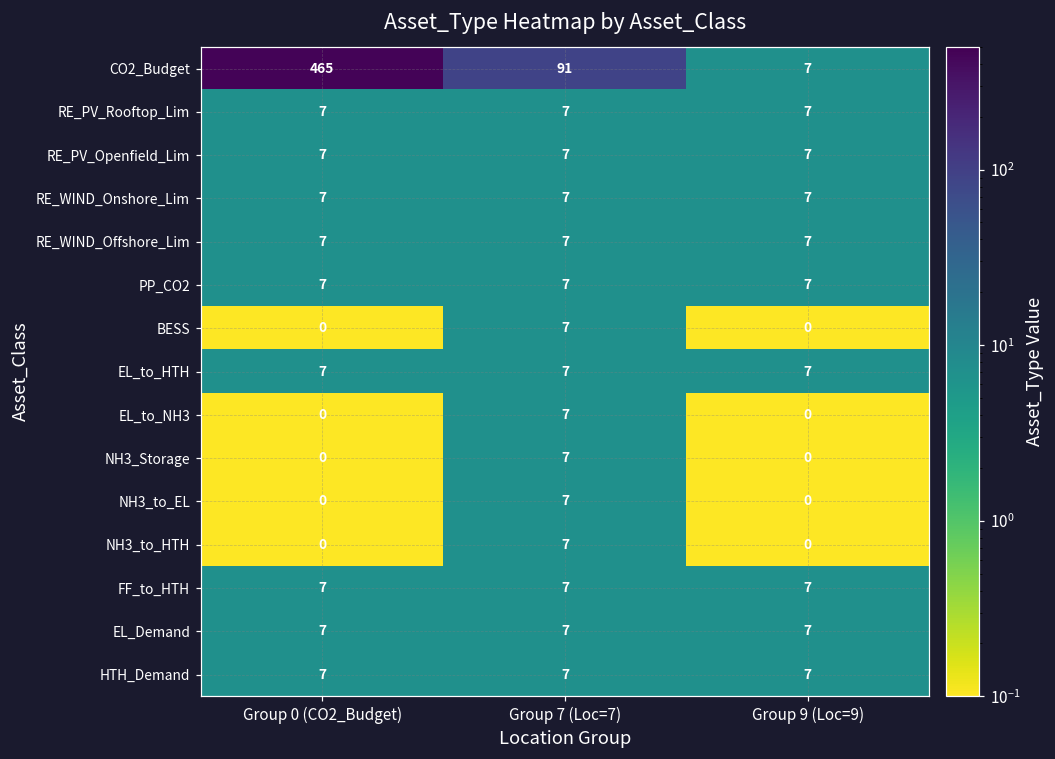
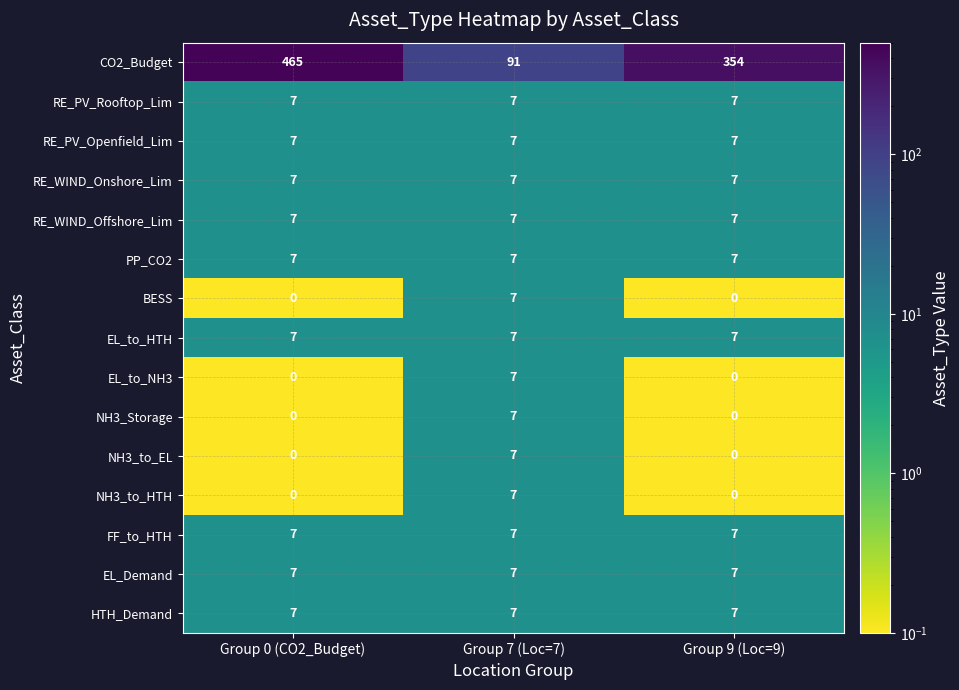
  {
    "CO2_Budget": {
      "Group 0 (CO2_Budget)": 465,
      "Group 7 (Loc=7)": 91,
-     "Group 9 (Loc=9)": 7
+     "Group 9 (Loc=9)": 354
    },
    "RE_PV_Rooftop_Lim": {
      "Group 0 (CO2_Budget)": 7,
      "Group 7 (Loc=7)": 7,
      "Group 9 (Loc=9)": 7
    },
    "RE_PV_Openfield_Lim": {
      "Group 0 (CO2_Budget)": 7,
      "Group 7 (Loc=7)": 7,
      "Group 9 (Loc=9)": 7
    },
    "RE_WIND_Onshore_Lim": {
      "Group 0 (CO2_Budget)": 7,
      "Group 7 (Loc=7)": 7,
      "Group 9 (Loc=9)": 7
    },
    "RE_WIND_Offshore_Lim": {
      "Group 0 (CO2_Budget)": 7,
      "Group 7 (Loc=7)": 7,
      "Group 9 (Loc=9)": 7
    },
    "PP_CO2": {
      "Group 0 (CO2_Budget)": 7,
      "Group 7 (Loc=7)": 7,
      "Group 9 (Loc=9)": 7
    },
    "BESS": {
      "Group 0 (CO2_Budget)": 0,
      "Group 7 (Loc=7)": 7,
      "Group 9 (Loc=9)": 0
    },
    "EL_to_HTH": {
      "Group 0 (CO2_Budget)": 7,
      "Group 7 (Loc=7)": 7,
      "Group 9 (Loc=9)": 7
    },
    "EL_to_NH3": {
      "Group 0 (CO2_Budget)": 0,
      "Group 7 (Loc=7)": 7,
      "Group 9 (Loc=9)": 0
    },
    "NH3_Storage": {
      "Group 0 (CO2_Budget)": 0,
      "Group 7 (Loc=7)": 7,
      "Group 9 (Loc=9)": 0
    },
    "NH3_to_EL": {
      "Group 0 (CO2_Budget)": 0,
      "Group 7 (Loc=7)": 7,
      "Group 9 (Loc=9)": 0
    },
    "NH3_to_HTH": {
      "Group 0 (CO2_Budget)": 0,
      "Group 7 (Loc=7)": 7,
      "Group 9 (Loc=9)": 0
    },
    "FF_to_HTH": {
      "Group 0 (CO2_Budget)": 7,
      "Group 7 (Loc=7)": 7,
      "Group 9 (Loc=9)": 7
    },
    "EL_Demand": {
      "Group 0 (CO2_Budget)": 7,
      "Group 7 (Loc=7)": 7,
      "Group 9 (Loc=9)": 7
    },
    "HTH_Demand": {
      "Group 0 (CO2_Budget)": 7,
      "Group 7 (Loc=7)": 7,
      "Group 9 (Loc=9)": 7
    }
  }
